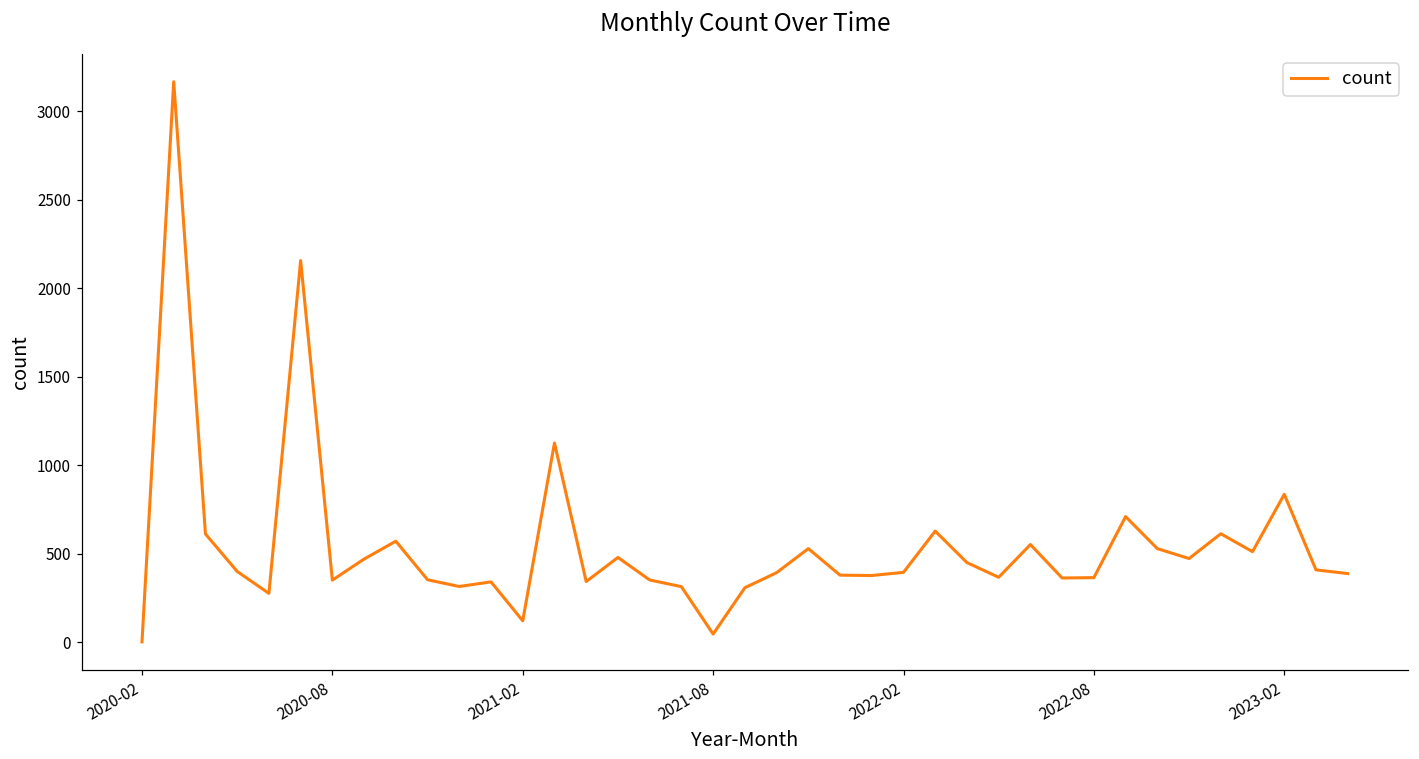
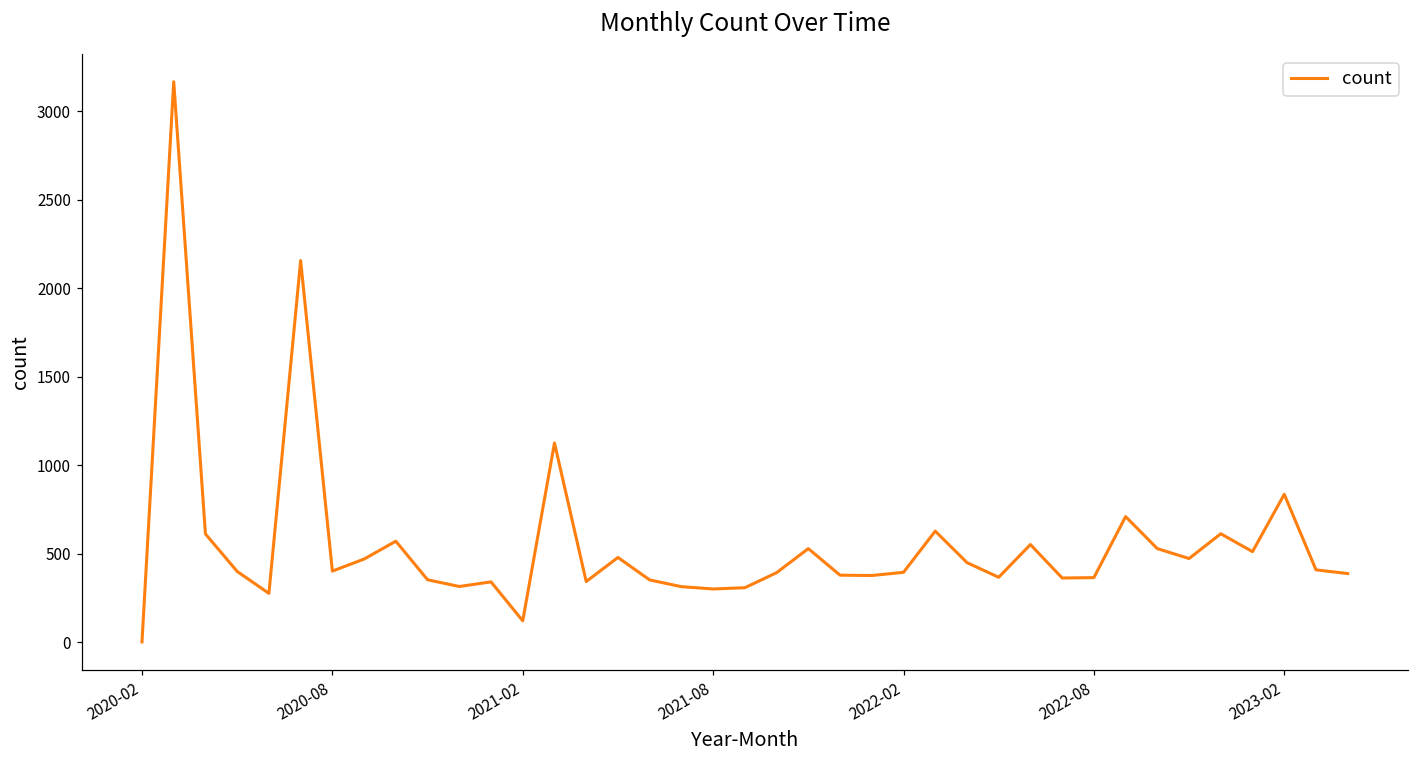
  {
    "2020-02": 0,
-   "2020-08": 350,
+   "2020-08": 400,
    "2021-02": 120,
-   "2021-08": 50,
+   "2021-08": 300,
    "2022-02": 400,
    "2022-08": 370,
    "2023-02": 840
  }
